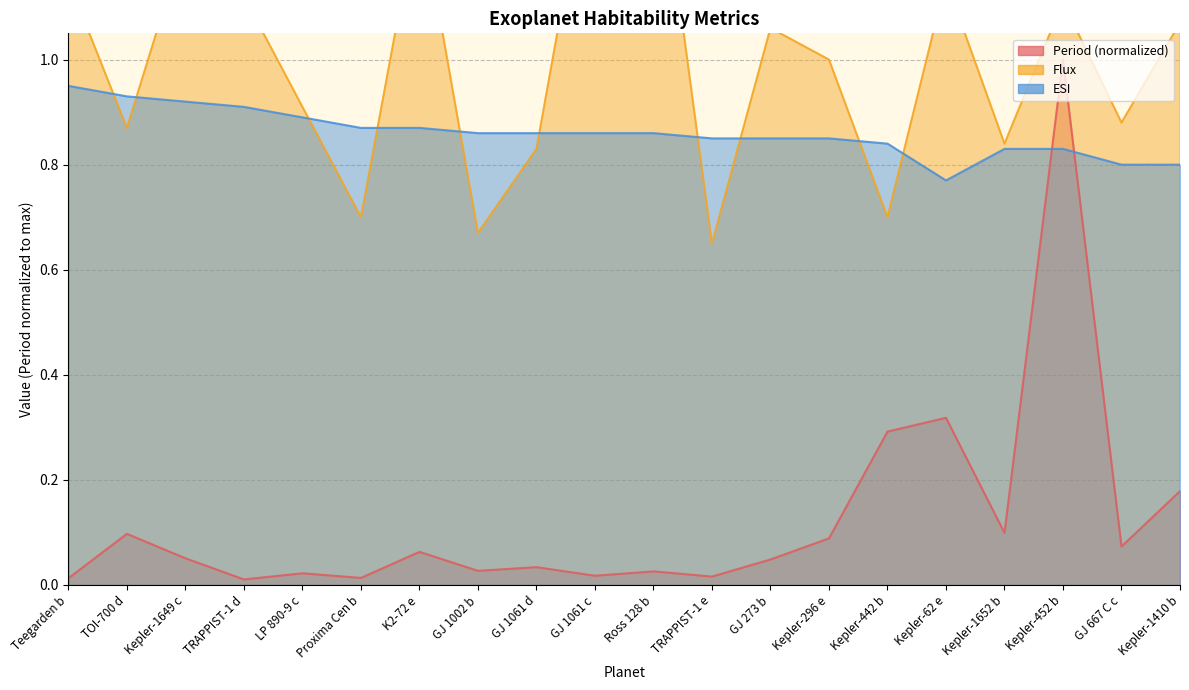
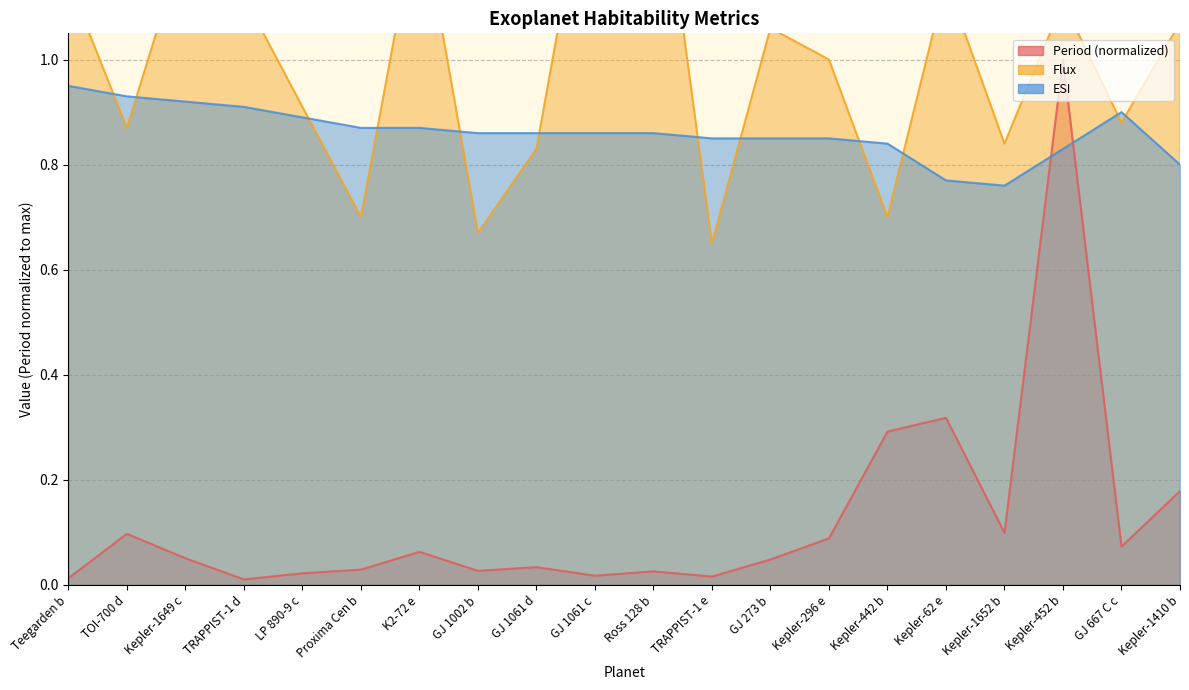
  {
    "Period (normalized)": {
      "Teegarden b": 0.01,
      "TOI-700 d": 0.10,
      "Kepler-1649 c": 0.05,
      "TRAPPIST-1 d": 0.01,
      "LP 890-9 c": 0.02,
-     "Proxima Cen b": 0.01,
+     "Proxima Cen b": 0.03,
      "K2-72 e": 0.06,
      "GJ 1002 b": 0.03,
      "GJ 1061 d": 0.03,
      "GJ 1061 c": 0.02,
      "Ross 128 b": 0.03,
      "TRAPPIST-1 e": 0.02,
      "GJ 273 b": 0.05,
      "Kepler-296 e": 0.09,
      "Kepler-442 b": 0.29,
      "Kepler-62 e": 0.32,
      "Kepler-1652 b": 0.10,
      "GJ 667 C c": 0.07,
      "Kepler-1410 b": 0.18
    },
    "Flux": {
      "TOI-700 d": 0.87,
      "LP 890-9 c": 0.91,
      "Proxima Cen b": 0.70,
      "GJ 1002 b": 0.67,
      "GJ 1061 d": 0.83,
      "TRAPPIST-1 e": 0.65,
      "Kepler-296 e": 1.00,
      "Kepler-442 b": 0.70,
      "Kepler-1652 b": 0.84,
      "GJ 667 C c": 0.88
    },
    "ESI": {
      "Teegarden b": 0.95,
      "TOI-700 d": 0.93,
      "Kepler-1649 c": 0.92,
      "TRAPPIST-1 d": 0.91,
      "LP 890-9 c": 0.89,
      "Proxima Cen b": 0.87,
      "K2-72 e": 0.87,
      "GJ 1002 b": 0.86,
      "GJ 1061 d": 0.86,
      "GJ 1061 c": 0.86,
      "Ross 128 b": 0.86,
      "TRAPPIST-1 e": 0.85,
      "GJ 273 b": 0.85,
      "Kepler-296 e": 0.85,
      "Kepler-442 b": 0.84,
      "Kepler-62 e": 0.77,
-     "Kepler-1652 b": 0.83,
+     "Kepler-1652 b": 0.76,
      "Kepler-452 b": 0.83,
-     "GJ 667 C c": 0.8,
+     "GJ 667 C c": 0.9,
      "Kepler-1410 b": 0.80
    }
  }
